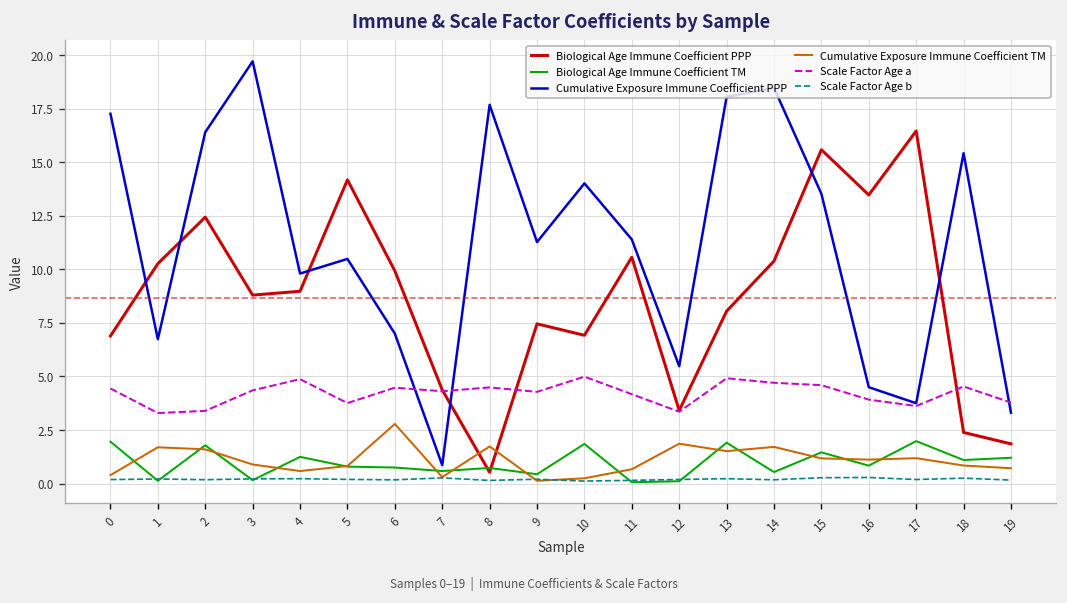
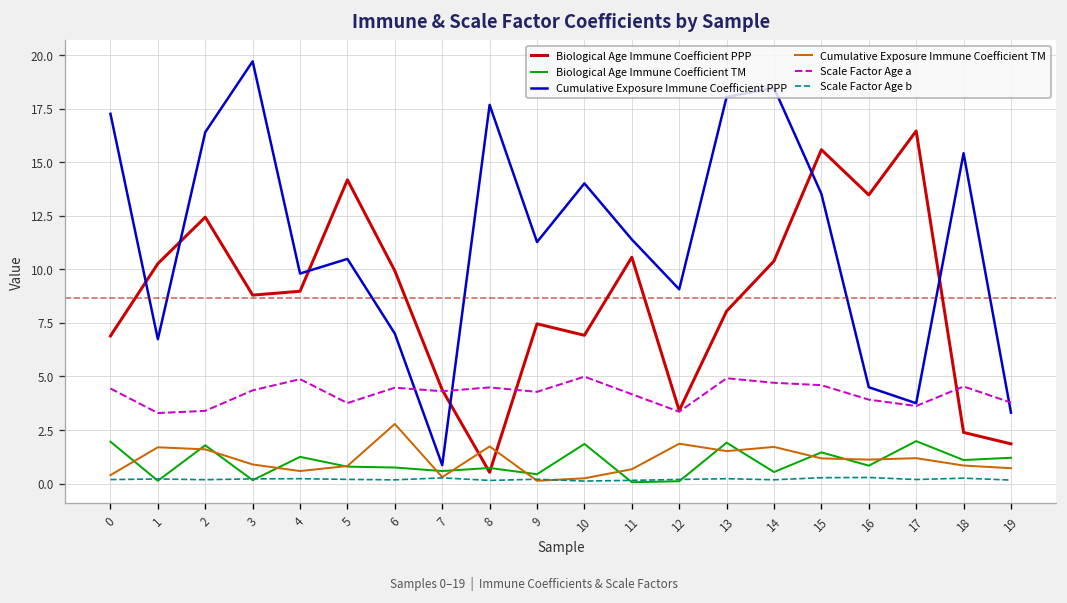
  {
    "Biological Age Immune Coefficient PPP": {
      "0": 6.9,
      "1": 10.3,
      "2": 12.4,
      "3": 8.8,
      "4": 9.0,
      "5": 14.2,
      "6": 9.9,
      "8": 0.5,
      "9": 7.5,
      "10": 6.9,
      "11": 10.6,
      "13": 8.0,
      "14": 10.4,
      "15": 15.6,
      "16": 13.5,
      "17": 16.5,
      "18": 2.4,
      "19": 1.9
    },
    "Biological Age Immune Coefficient TM": {
      "0": 2.0,
      "2": 1.8,
      "4": 1.2,
      "6": 0.8,
      "7": 0.6,
      "8": 0.7,
      "9": 0.4,
      "10": 1.9,
      "13": 1.9,
      "14": 0.5,
      "15": 1.5,
      "16": 0.8,
      "17": 2.0,
      "18": 1.1,
      "19": 1.2
    },
    "Cumulative Exposure Immune Coefficient PPP": {
      "0": 17.3,
      "1": 6.7,
      "2": 16.4,
      "3": 19.7,
      "4": 9.8,
      "5": 10.5,
      "6": 7.0,
      "7": 0.9,
      "8": 17.7,
      "9": 11.3,
      "10": 14.0,
      "11": 11.4,
-     "12": 5.5,
+     "12": 9.1,
      "15": 13.5,
      "16": 4.5,
      "18": 15.4,
      "19": 3.3
    },
    "Cumulative Exposure Immune Coefficient TM": {
      "0": 0.4,
      "1": 1.7,
      "2": 1.6,
      "3": 0.9,
      "4": 0.6,
      "6": 2.8,
      "8": 1.7,
      "11": 0.7,
      "12": 1.9,
      "13": 1.5,
      "14": 1.7,
      "15": 1.2,
      "16": 1.1,
      "17": 1.2,
      "18": 0.8,
      "19": 0.7
    },
    "Scale Factor Age a": {
      "0": 4.4,
      "1": 3.3,
      "2": 3.4,
      "3": 4.4,
      "4": 4.9,
      "5": 3.8,
      "6": 4.5,
      "8": 4.5,
      "9": 4.3,
      "10": 5.0,
      "11": 4.2,
      "13": 4.9,
      "14": 4.7,
      "15": 4.6,
      "16": 3.9,
      "18": 4.5,
      "19": 3.8
    },
    "Scale Factor Age b": {
      "0": 0.2,
      "2": 0.2,
      "4": 0.2,
      "5": 0.2,
      "6": 0.2,
      "8": 0.1,
      "13": 0.2,
      "14": 0.2,
      "15": 0.3,
      "16": 0.3,
      "17": 0.2,
      "18": 0.3,
      "19": 0.2
    }
  }
